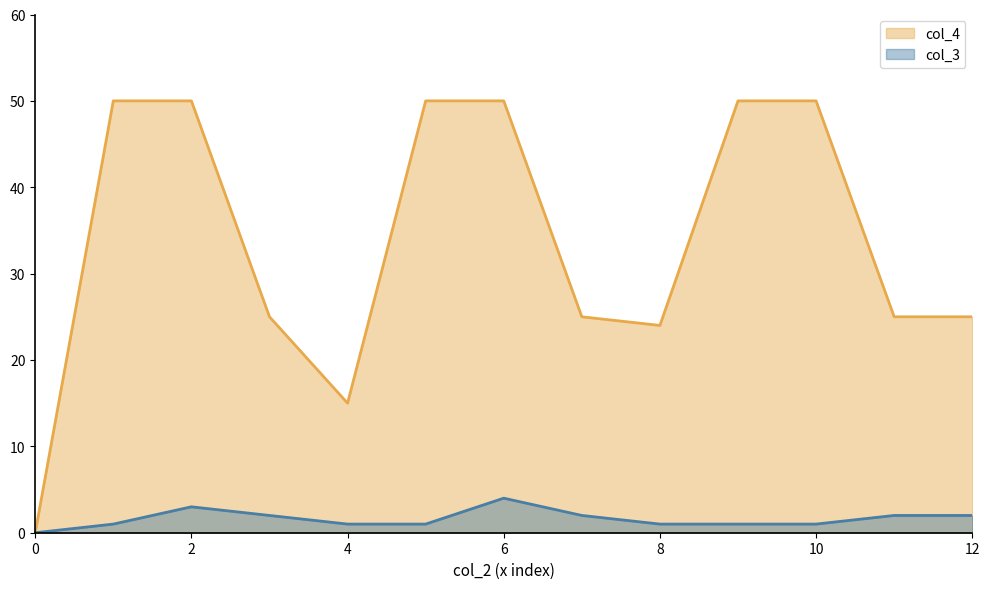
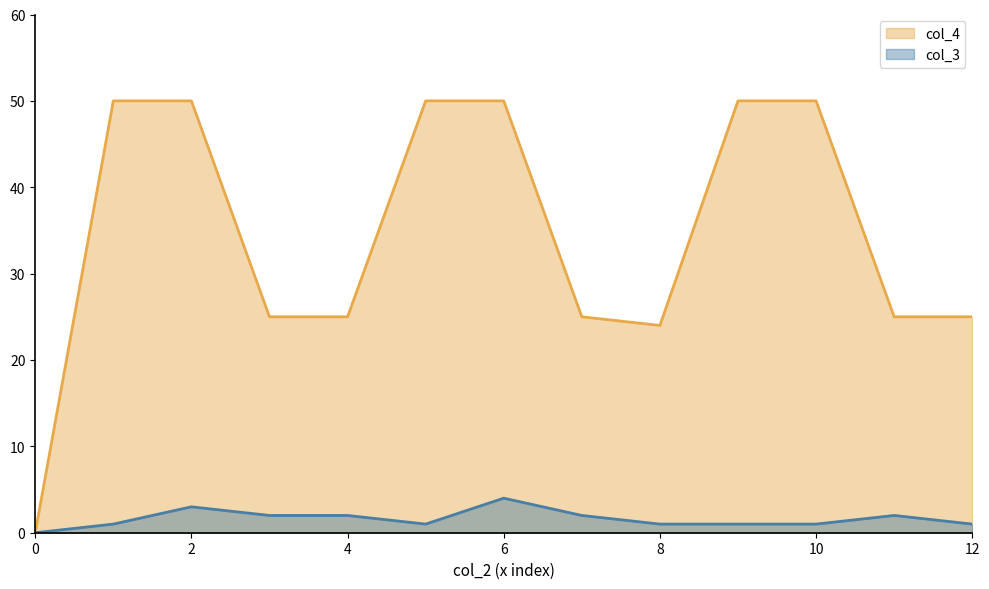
  {
    "col_4": {
      "2": 50,
-     "4": 15,
+     "4": 25,
      "6": 50,
      "8": 24,
      "10": 50,
      "12": 25
    },
    "col_3": {
      "2": 3,
-     "4": 1,
+     "4": 2,
      "6": 4,
      "8": 1,
      "10": 1,
-     "12": 2
+     "12": 1
    }
  }
